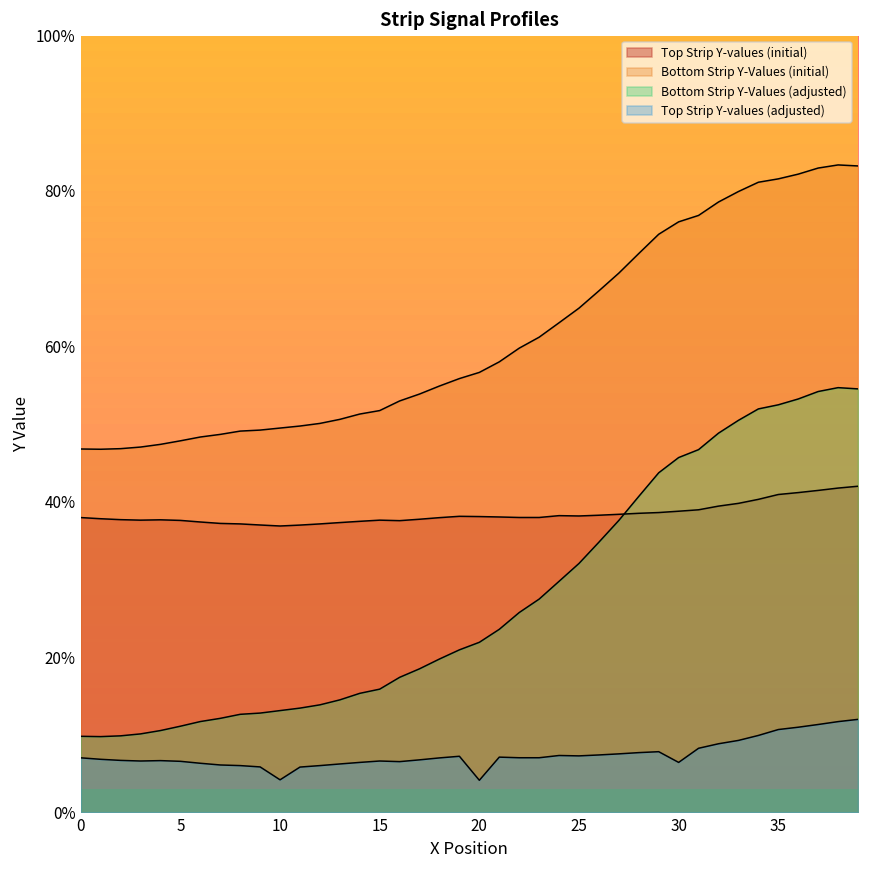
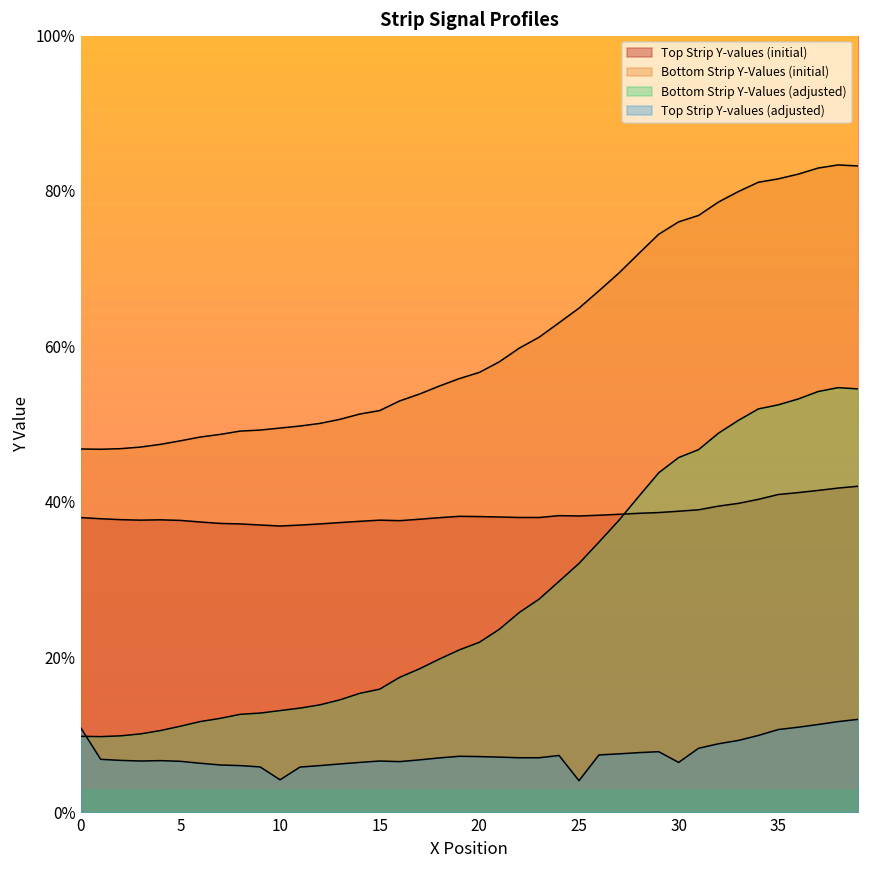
  {
    "Top Strip Y-values (adjusted)": {
-     "0": "7%",
+     "0": "11%",
      "5": "7%",
      "10": "4%",
      "15": "7%",
-     "20": "4%",
-     "25": "7%",
+     "20": "7%",
+     "25": "4%",
      "30": "6%",
      "35": "11%"
    }
  }
